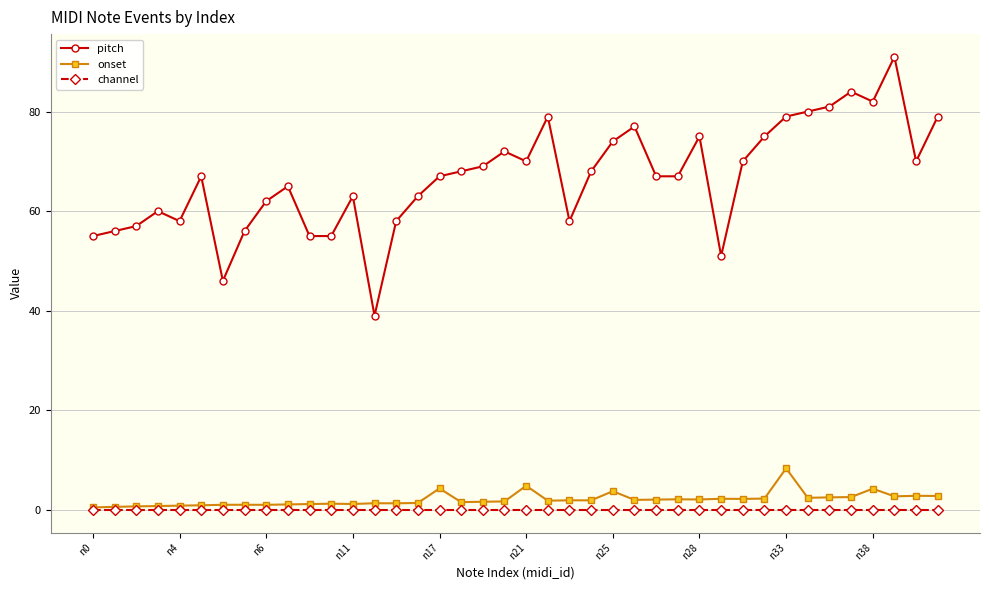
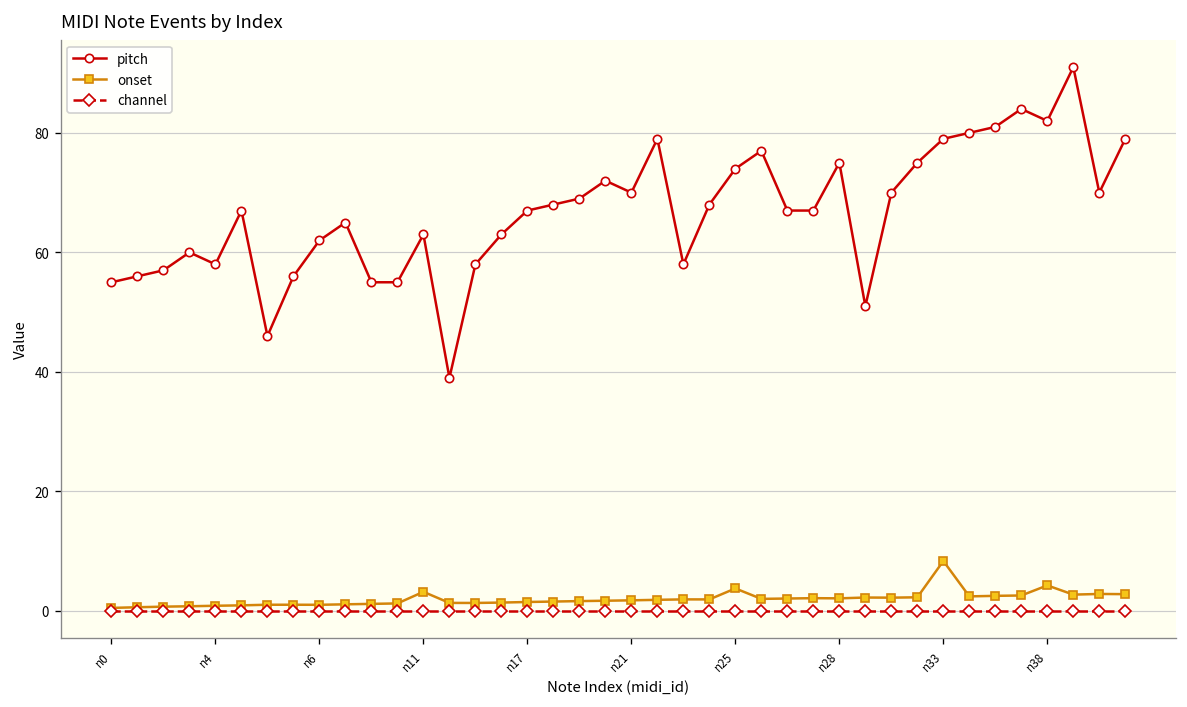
  {
    "onset": {
      "n0": 1,
      "n4": 1,
      "n6": 1,
-     "n11": 1,
-     "n17": 4,
-     "n21": 5,
+     "n11": 3,
+     "n17": 2,
+     "n21": 2,
      "n25": 4,
      "n28": 2,
      "n33": 8,
      "n38": 4
    }
  }
